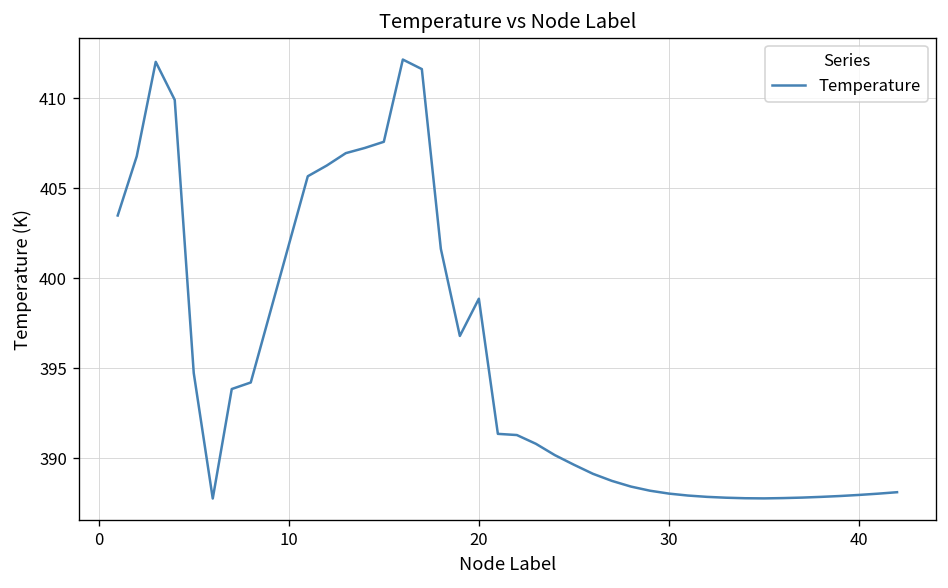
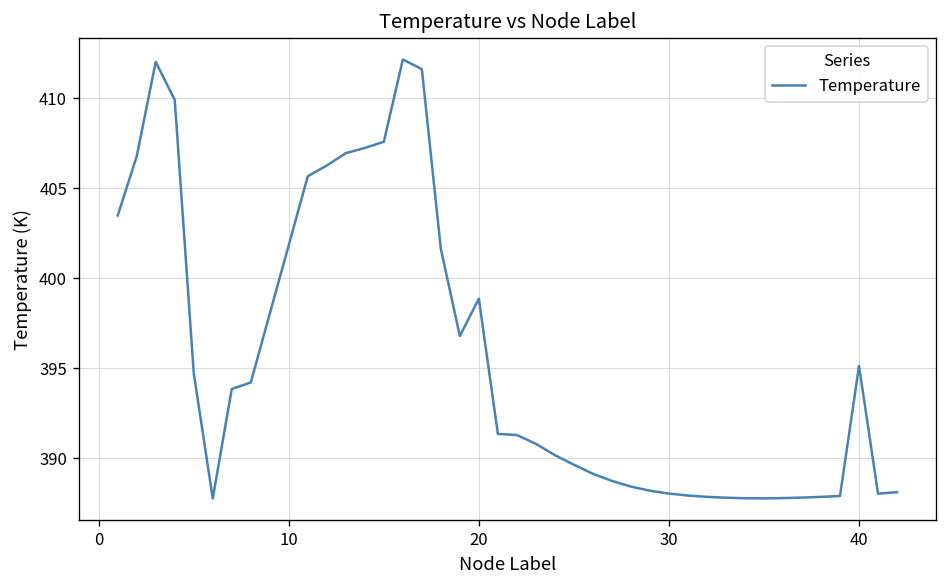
  {
    "20": 398.9,
    "30": 388.0,
-   "40": 388.0
+   "40": 395.1
  }
